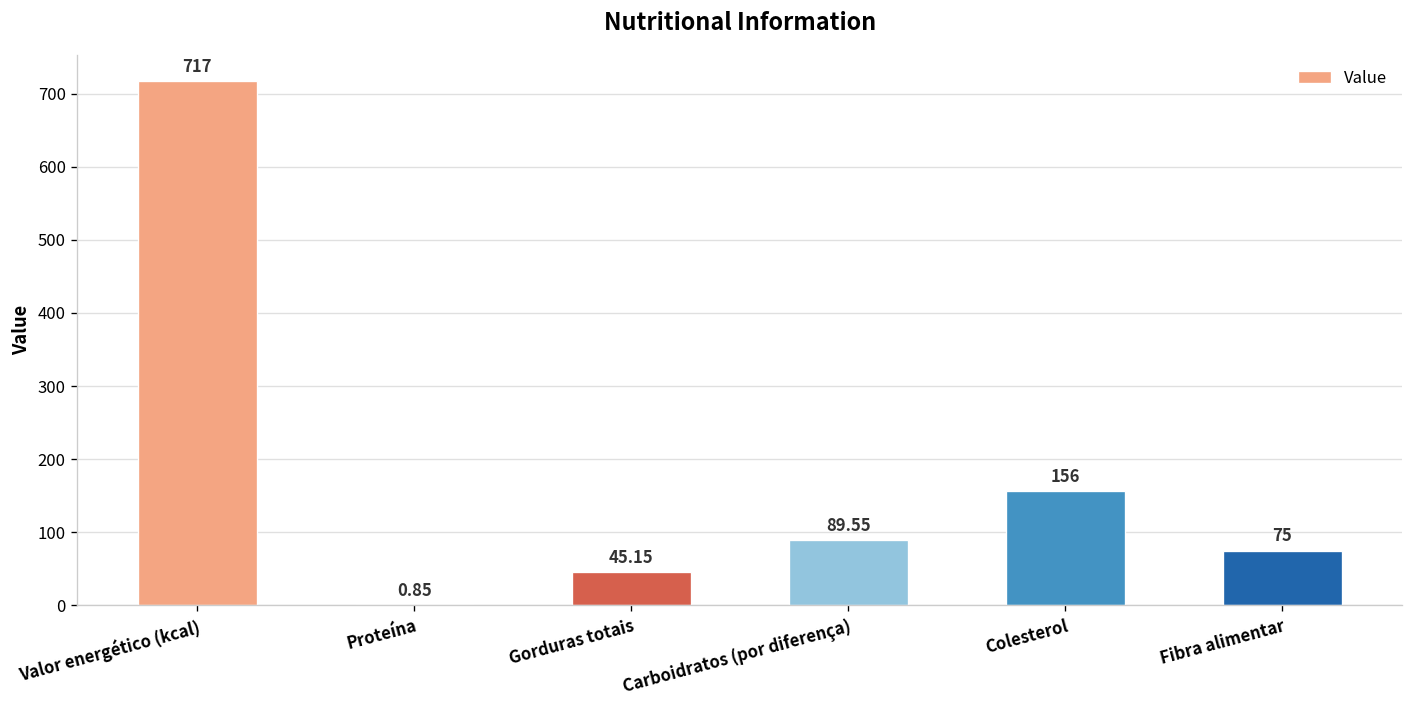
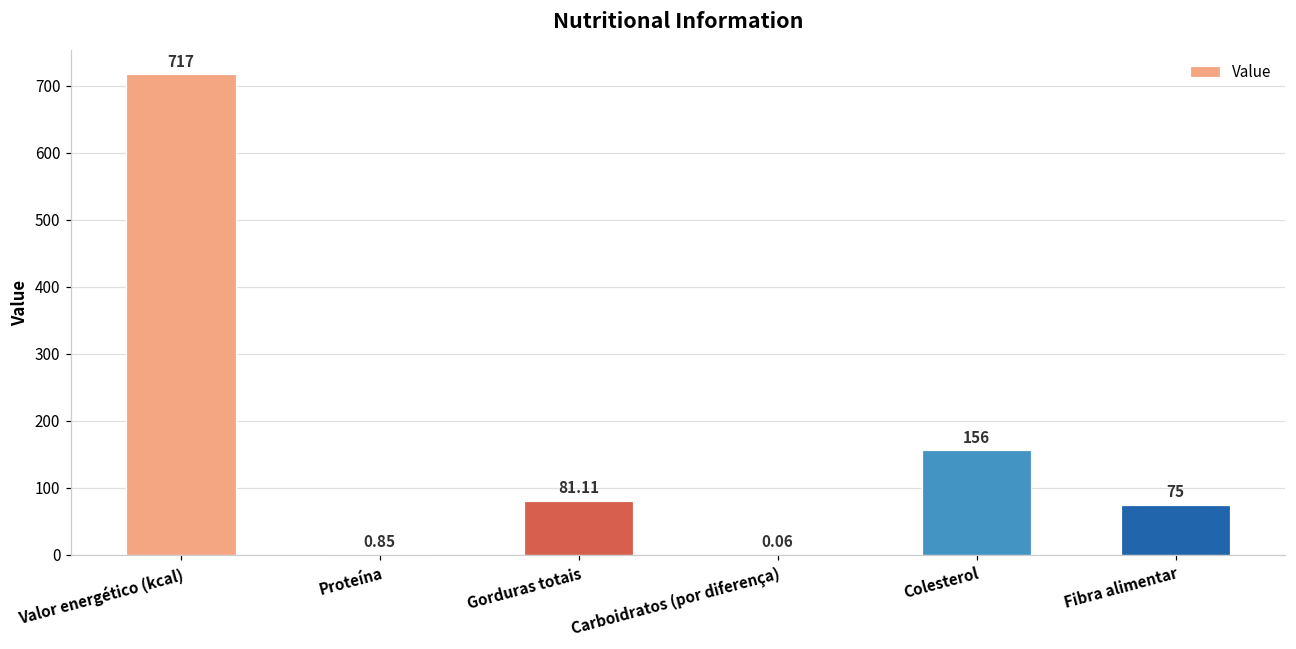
  {
    "Valor energético (kcal)": 717,
    "Proteína": 0.85,
-   "Gorduras totais": 45.15,
-   "Carboidratos (por diferença)": 89.55,
+   "Gorduras totais": 81.11,
+   "Carboidratos (por diferença)": 0.06,
    "Colesterol": 156,
    "Fibra alimentar": 75
  }
